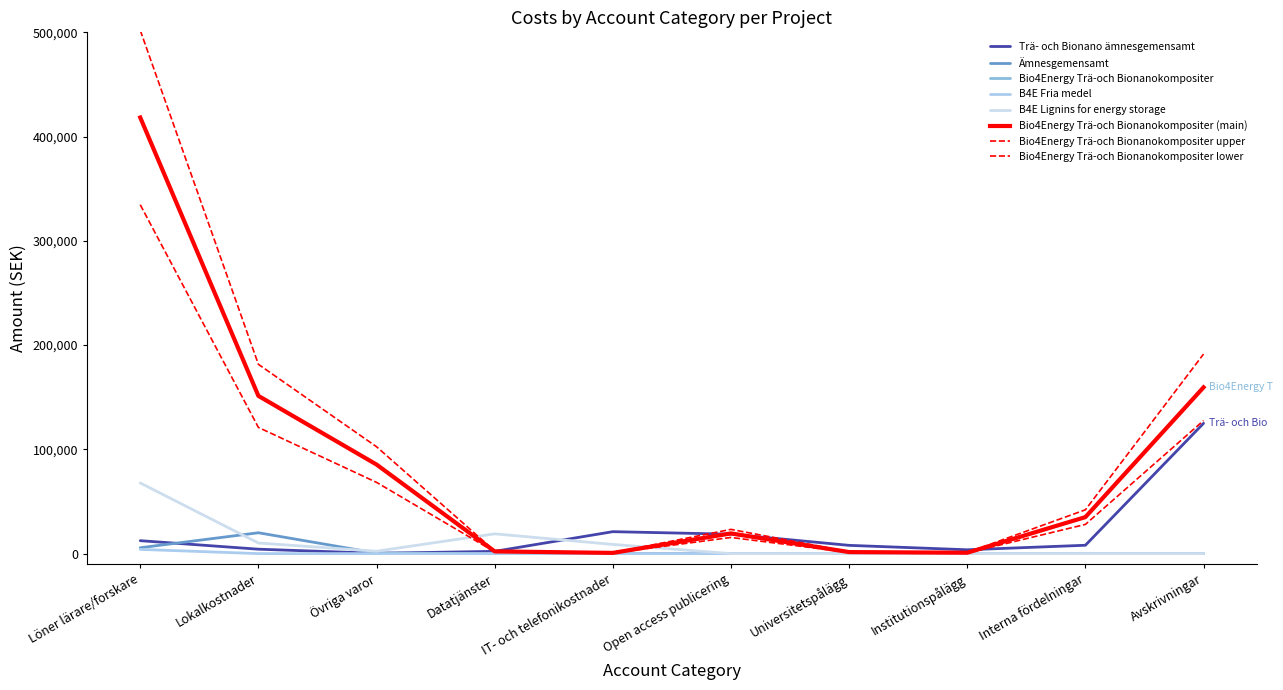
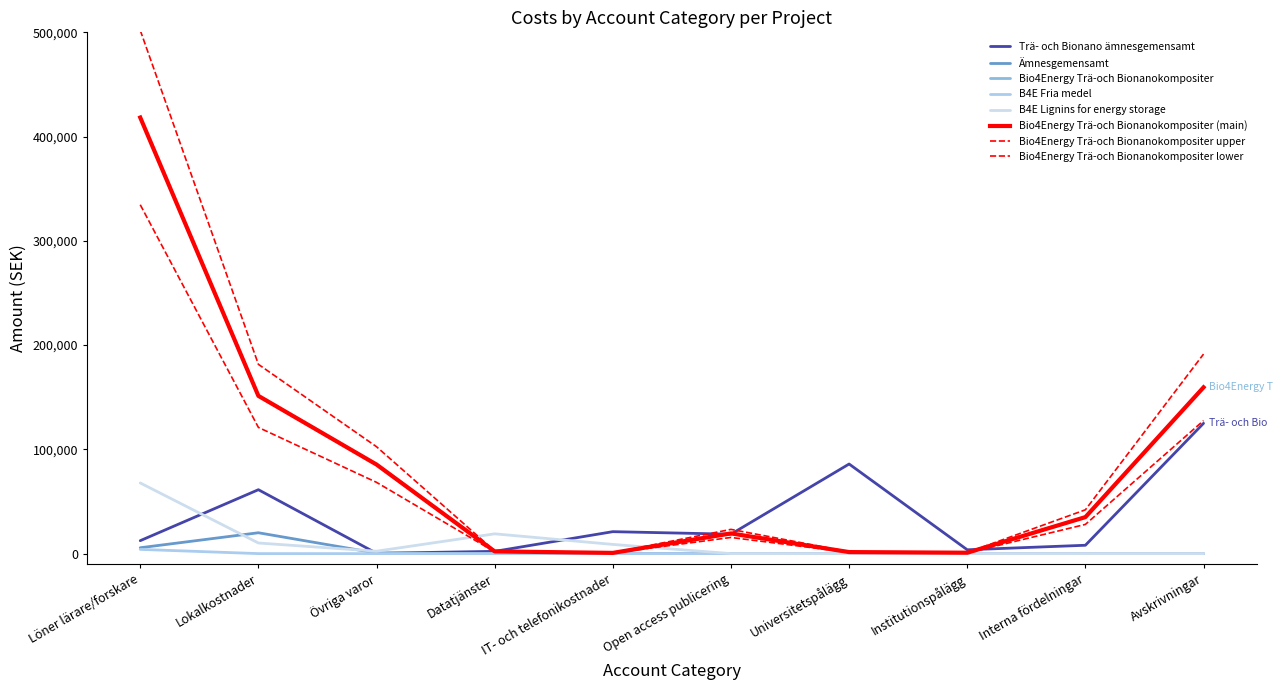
  {
    "Trä- och Bionano ämnesgemensamt": {
      "Löner lärare/forskare": "12,000",
-     "Lokalkostnader": "4,000",
+     "Lokalkostnader": "61,000",
      "IT- och telefonikostnader": "21,000",
-     "Universitetspålägg": "8,000",
+     "Universitetspålägg": "86,000",
      "Institutionspålägg": "4,000",
      "Interna fördelningar": "8,000",
      "Avskrivningar": "125,000"
    },
    "Ämnesgemensamt": {
      "Lokalkostnader": "20,000"
    }
  }
